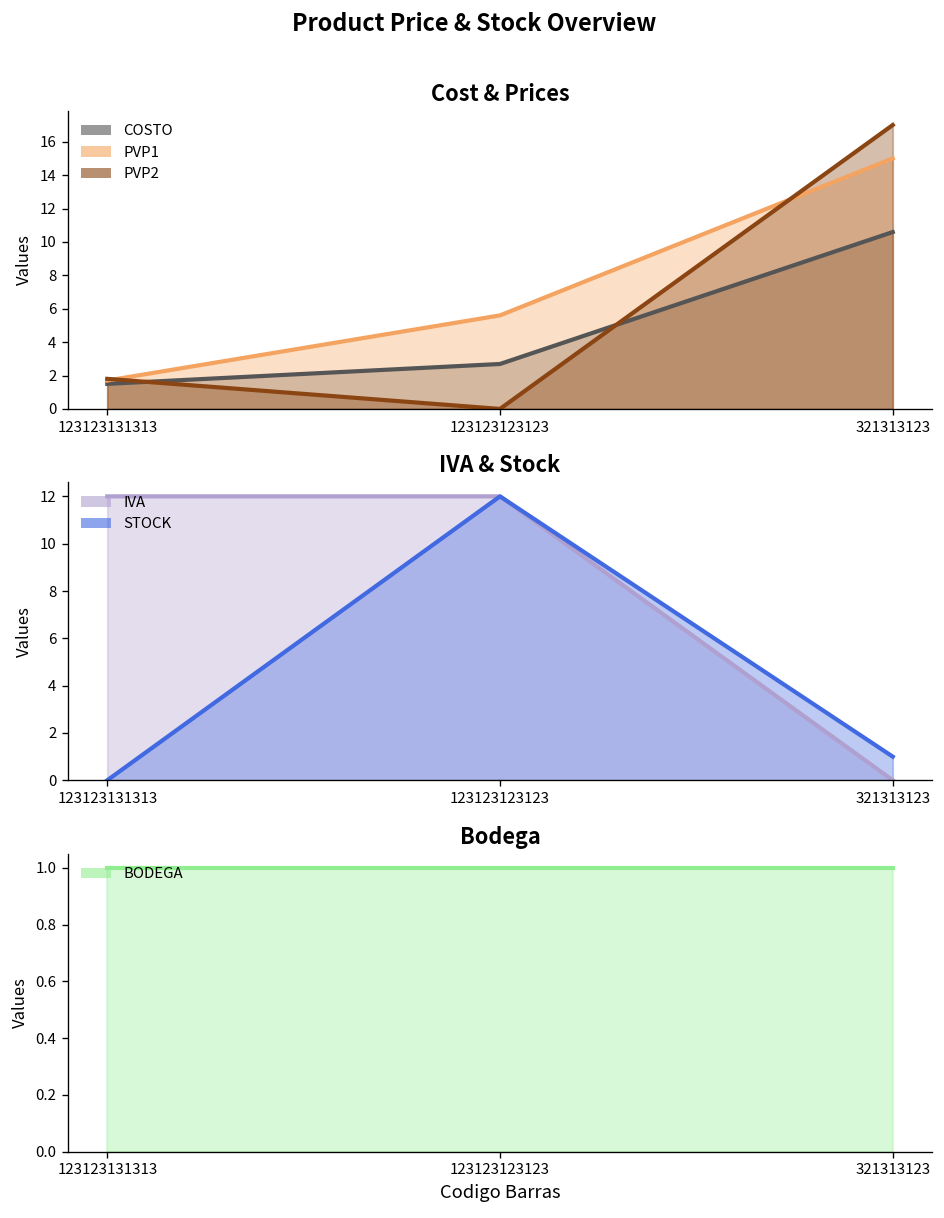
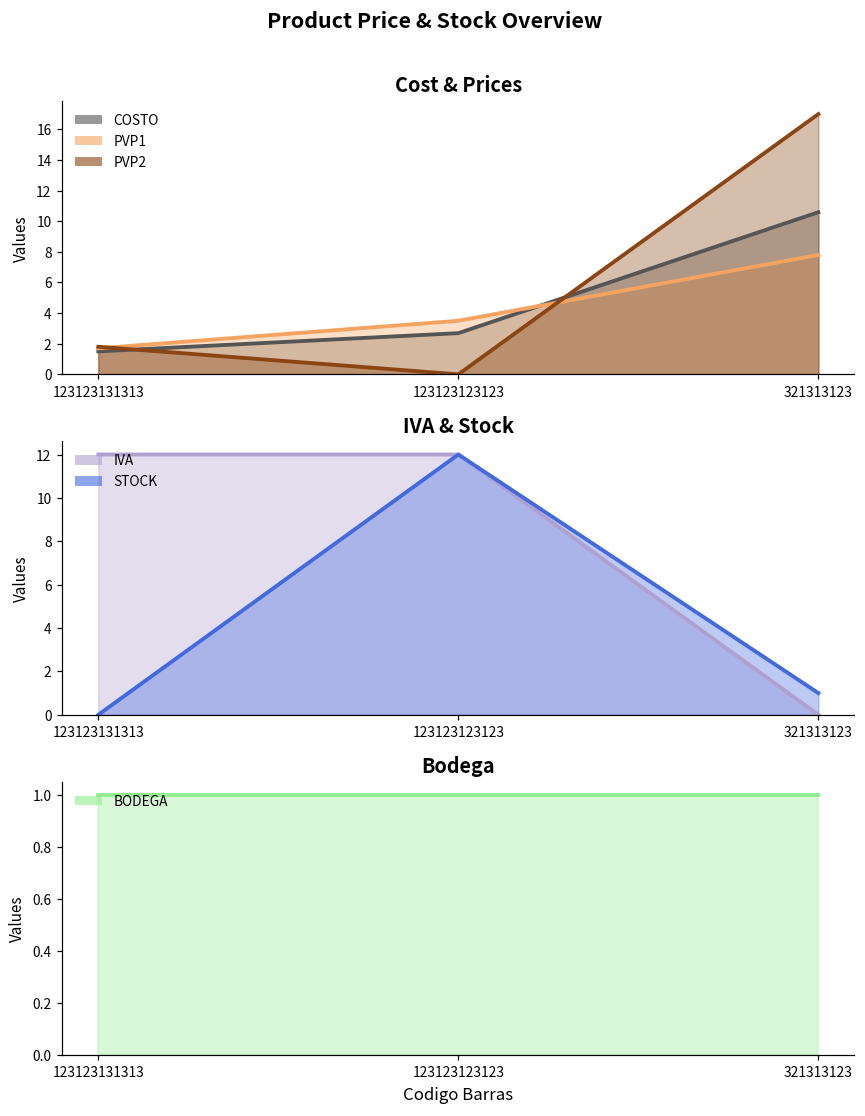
  {
    "Cost & Prices": {
      "PVP1": {
-       "123123123123": 5.6,
-       "321313123": 15.0
+       "123123123123": 3.5,
+       "321313123": 7.8
      }
    },
    "IVA & Stock": {
      "IVA": {
        "123123131313": 12.0,
        "321313123": 0.0
      },
      "STOCK": {
        "123123131313": 0.0,
        "321313123": 1.0
      }
    },
    "Bodega": {
      "123123131313": 1.00,
      "123123123123": 1.00,
      "321313123": 1.00
    }
  }
